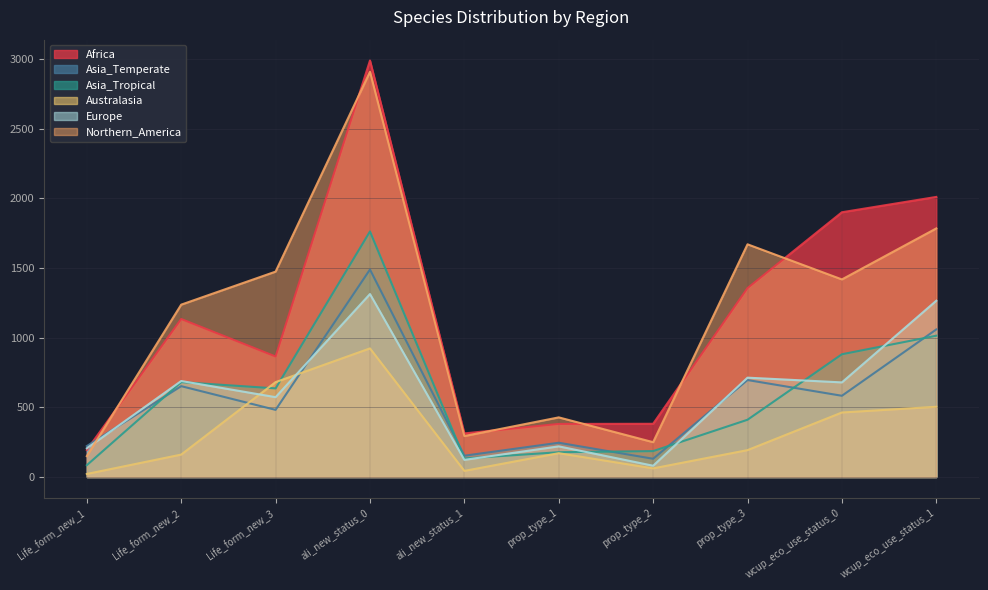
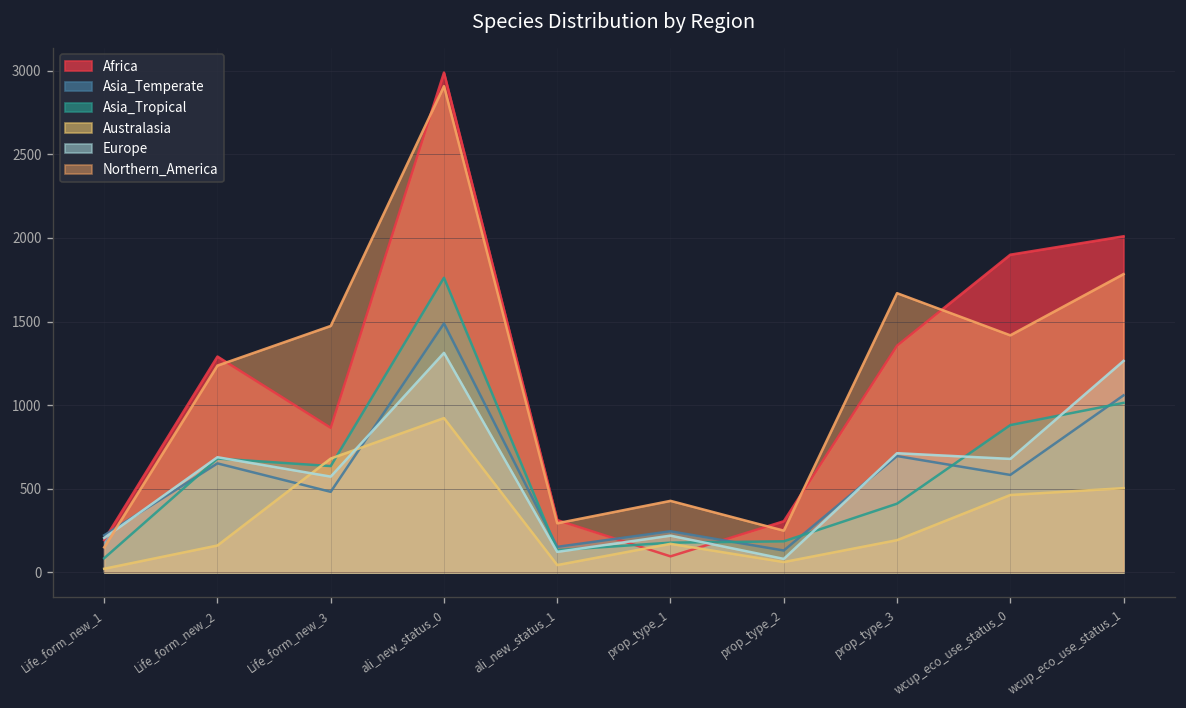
  {
    "Africa": {
-     "Life_form_new_2": 1130,
+     "Life_form_new_2": 1290,
      "Life_form_new_3": 870,
      "ali_new_status_0": 2990,
      "ali_new_status_1": 310,
-     "prop_type_1": 380,
-     "prop_type_2": 380,
+     "prop_type_1": 100,
+     "prop_type_2": 310,
      "prop_type_3": 1360,
      "wcup_eco_use_status_0": 1900,
      "wcup_eco_use_status_1": 2010
    },
    "Europe": {
      "Life_form_new_3": 570,
      "ali_new_status_0": 1310,
      "prop_type_1": 220,
      "prop_type_2": 80,
      "wcup_eco_use_status_0": 680,
      "wcup_eco_use_status_1": 1270
    }
  }
